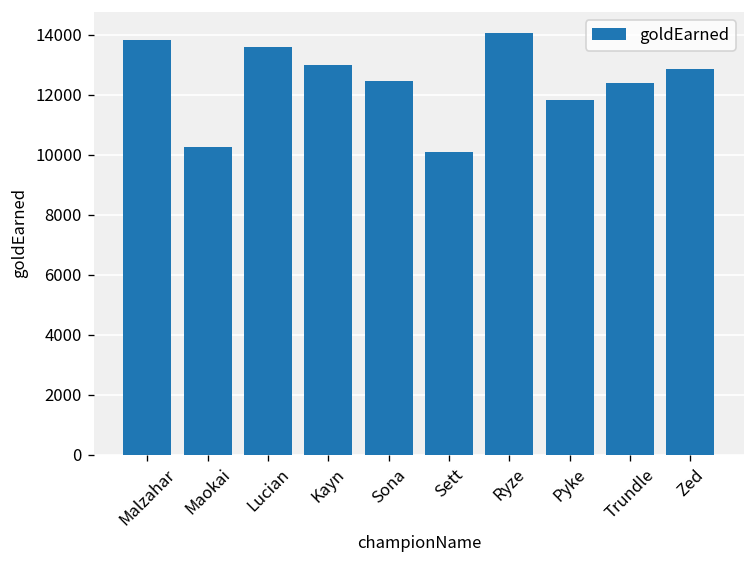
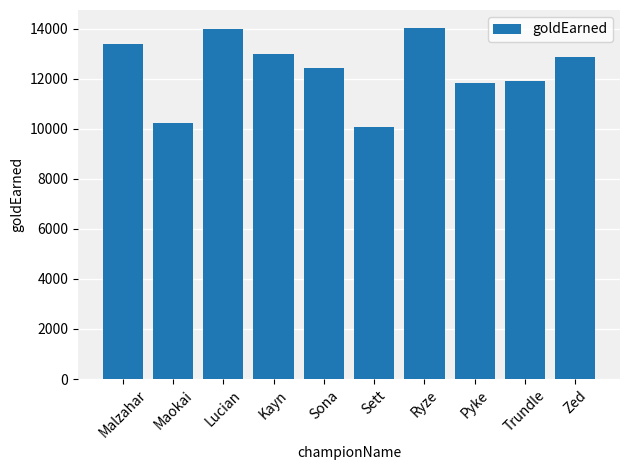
  {
-   "Malzahar": 13800,
+   "Malzahar": 13400,
    "Maokai": 10200,
-   "Lucian": 13600,
+   "Lucian": 14000,
    "Kayn": 13000,
    "Sona": 12400,
    "Sett": 10100,
    "Ryze": 14000,
    "Pyke": 11800,
-   "Trundle": 12400,
+   "Trundle": 11900,
    "Zed": 12900
  }
